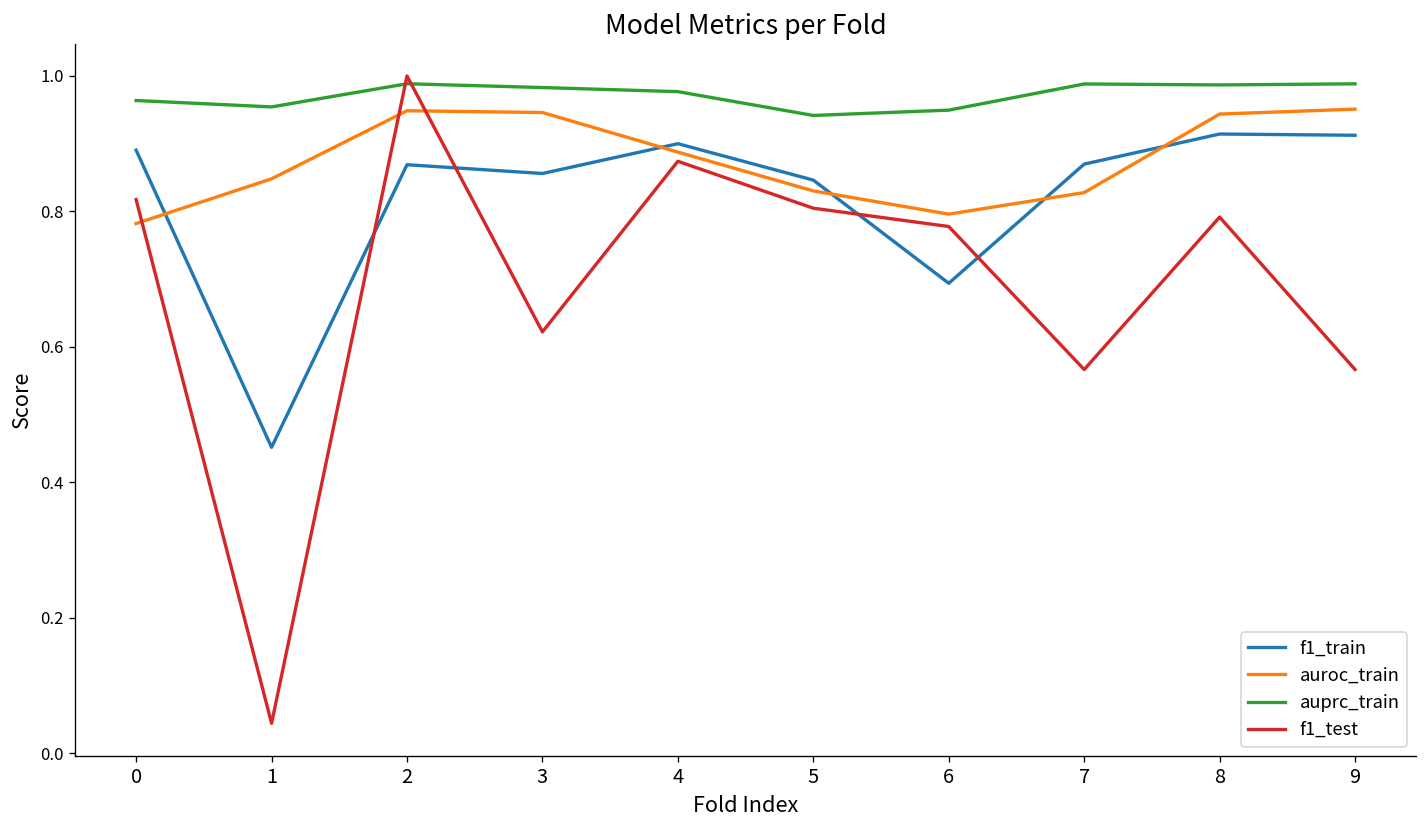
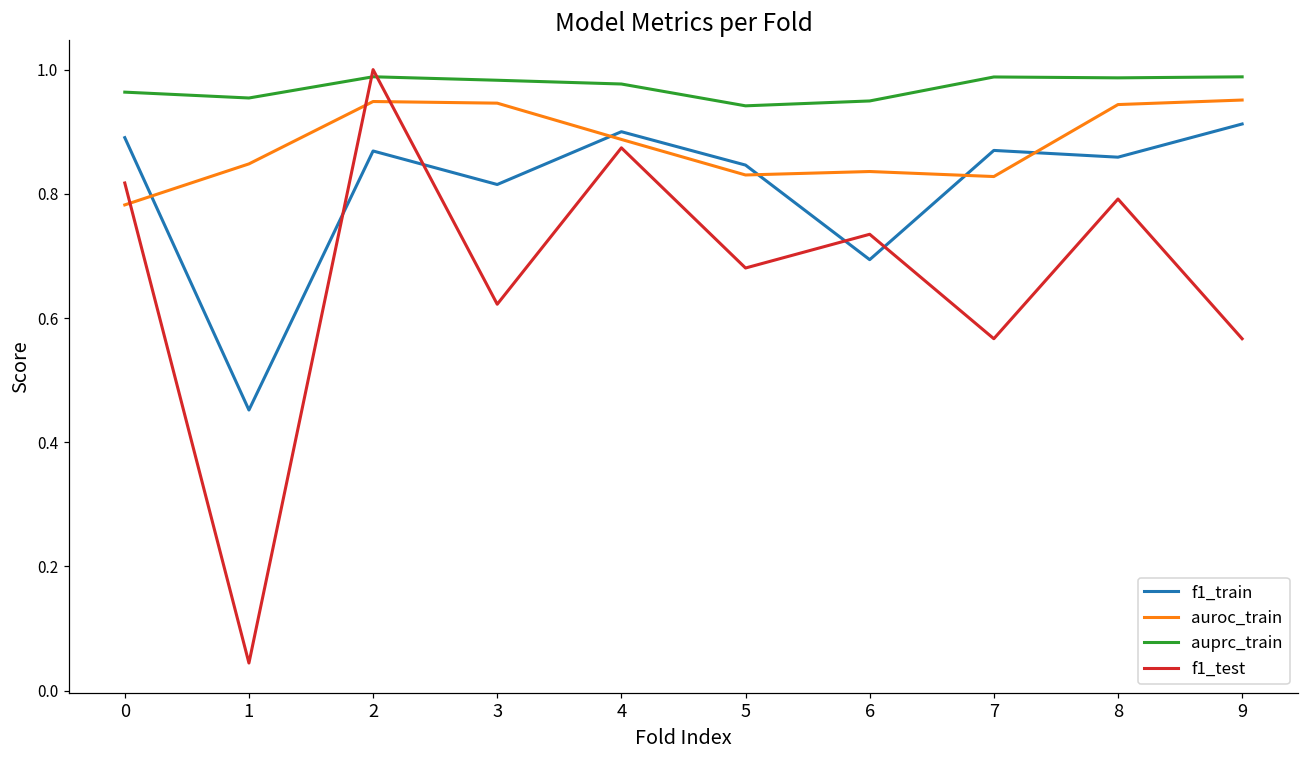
  {
    "f1_train": {
      "0": 0.89,
      "1": 0.45,
      "2": 0.87,
-     "3": 0.86,
+     "3": 0.82,
      "4": 0.90,
      "5": 0.85,
      "6": 0.69,
      "7": 0.87,
-     "8": 0.91,
+     "8": 0.86,
      "9": 0.91
    },
    "auroc_train": {
      "0": 0.78,
      "1": 0.85,
      "2": 0.95,
      "3": 0.95,
      "4": 0.89,
      "5": 0.83,
-     "6": 0.80,
+     "6": 0.84,
      "7": 0.83,
      "8": 0.94,
      "9": 0.95
    },
    "auprc_train": {
      "0": 0.96,
      "1": 0.95,
      "2": 0.99,
      "3": 0.98,
      "4": 0.98,
      "5": 0.94,
      "6": 0.95,
      "7": 0.99,
      "8": 0.99,
      "9": 0.99
    },
    "f1_test": {
      "0": 0.82,
      "1": 0.04,
      "2": 1.00,
      "3": 0.62,
      "4": 0.87,
-     "5": 0.80,
-     "6": 0.78,
+     "5": 0.68,
+     "6": 0.73,
      "7": 0.57,
      "8": 0.79,
      "9": 0.57
    }
  }
